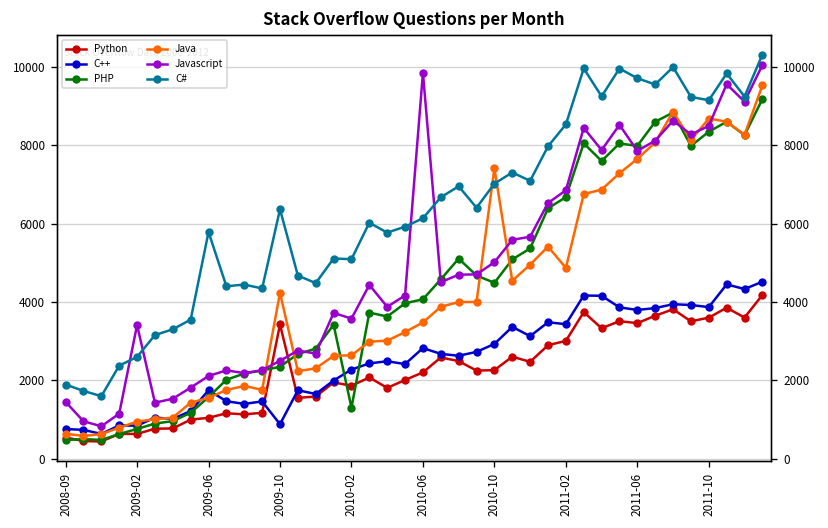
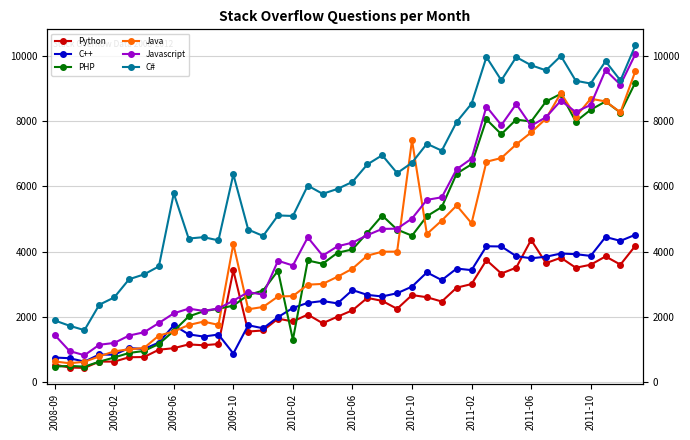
  {
    "Python": {
      "2009-02": 600,
      "2009-06": 1000,
      "2009-10": 3400,
      "2010-02": 1900,
      "2010-06": 2200,
-     "2010-10": 2300,
+     "2010-10": 2700,
      "2011-02": 3000,
-     "2011-06": 3500,
+     "2011-06": 4400,
      "2011-10": 3600
    },
    "C++": {
      "2008-09": 800,
      "2009-02": 800,
      "2009-06": 1700,
      "2009-10": 900,
      "2010-02": 2300,
      "2010-06": 2800,
      "2010-10": 2900,
      "2011-02": 3400,
      "2011-06": 3800,
      "2011-10": 3900
    },
    "PHP": {
      "2009-02": 800,
      "2009-10": 2300,
      "2010-02": 1300,
      "2010-06": 4100,
      "2010-10": 4500,
      "2011-02": 6700,
      "2011-06": 8000,
      "2011-10": 8400
    },
    "Java": {
      "2008-09": 600,
      "2009-02": 900,
      "2009-10": 4200,
      "2010-02": 2600,
      "2010-06": 3500,
      "2010-10": 7400,
      "2011-02": 4900,
      "2011-06": 7700,
      "2011-10": 8700
    },
    "Javascript": {
      "2008-09": 1400,
-     "2009-02": 3400,
+     "2009-02": 1200,
      "2009-06": 2100,
      "2009-10": 2500,
      "2010-02": 3600,
-     "2010-06": 9900,
+     "2010-06": 4300,
      "2010-10": 5000,
      "2011-02": 6900,
      "2011-06": 7900,
      "2011-10": 8500
    },
    "C#": {
      "2008-09": 1900,
      "2009-02": 2600,
      "2009-06": 5800,
      "2009-10": 6400,
      "2010-02": 5100,
      "2010-06": 6100,
-     "2010-10": 7000,
+     "2010-10": 6700,
      "2011-02": 8500,
      "2011-06": 9700,
      "2011-10": 9200
    }
  }
